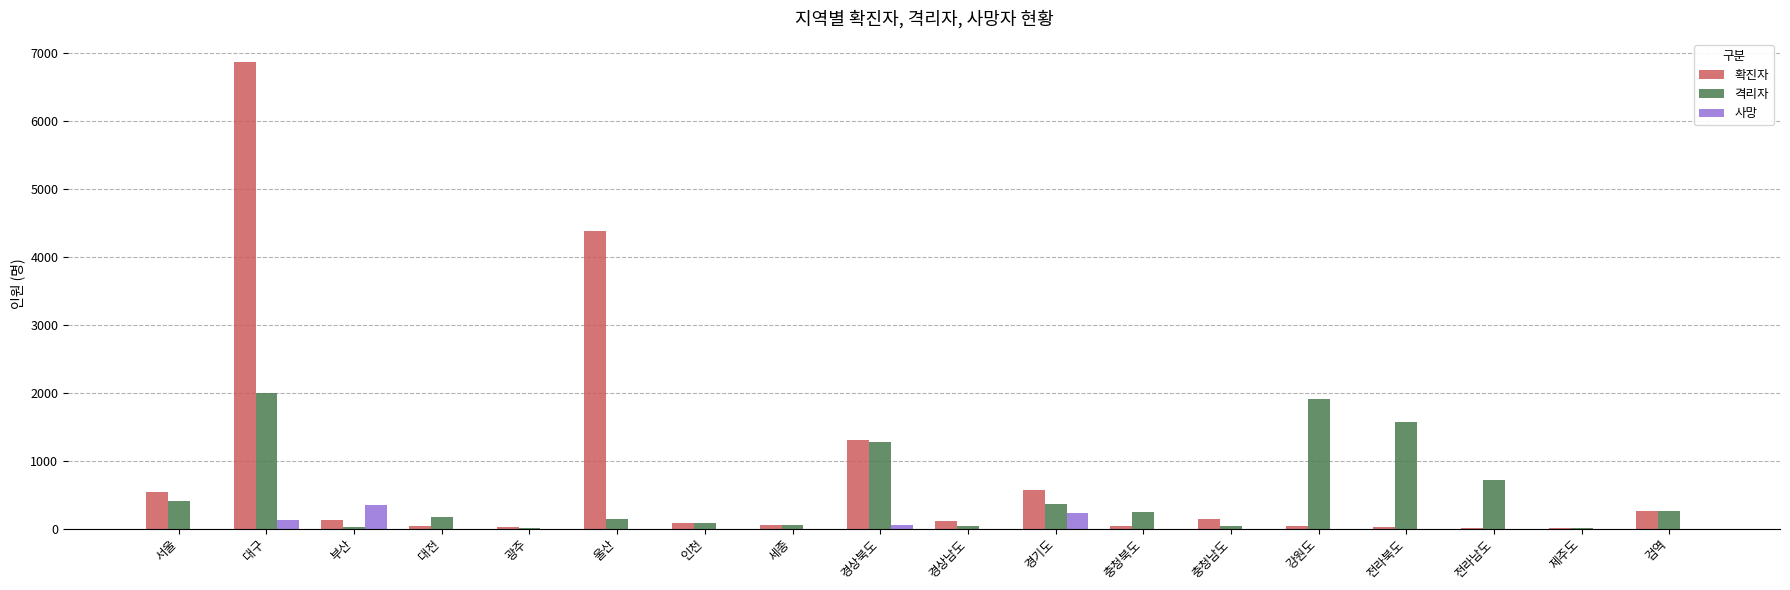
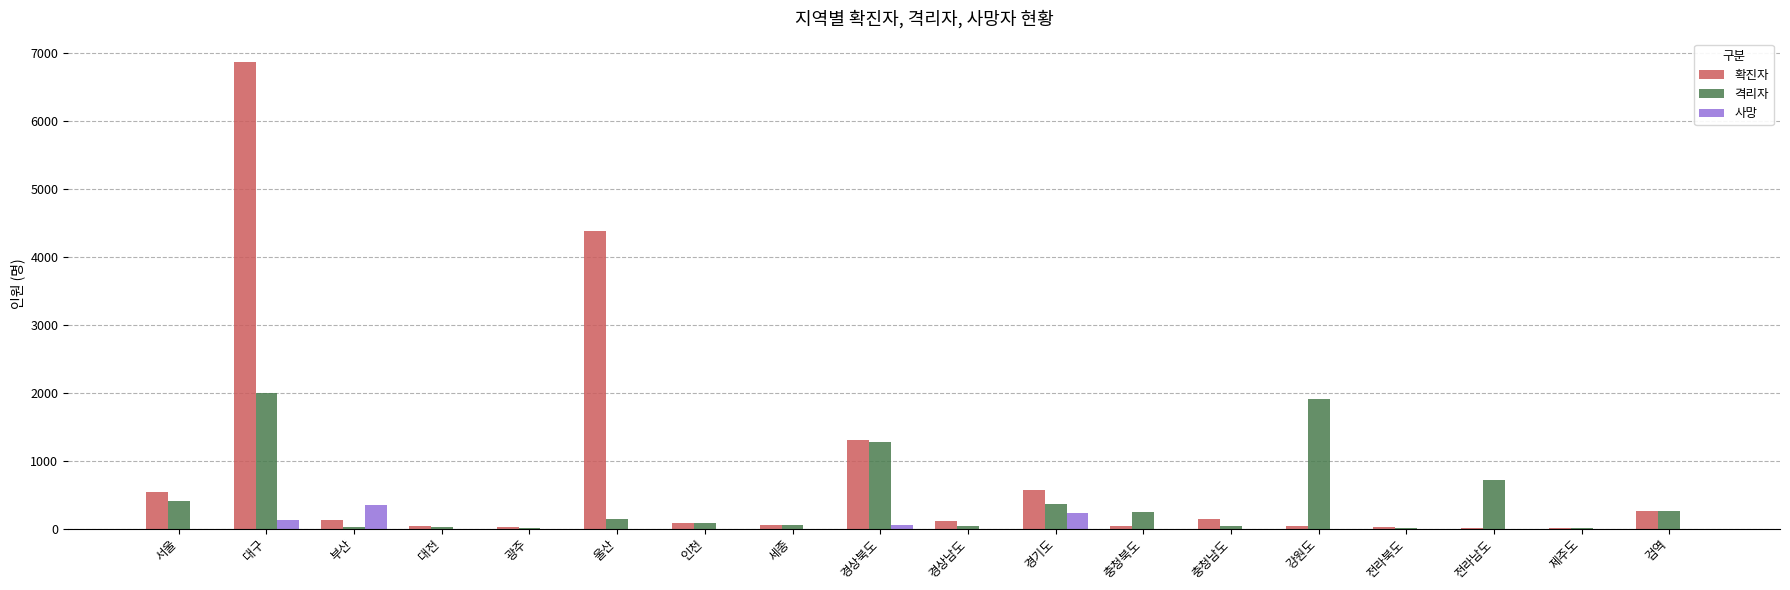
  {
    "확진자": {
      "서울": 500,
      "대구": 6900,
      "부산": 100,
      "대전": 0,
      "울산": 4400,
      "인천": 100,
      "세종": 0,
      "경상북도": 1300,
      "경상남도": 100,
      "경기도": 600,
      "충청북도": 0,
      "충청남도": 100,
      "강원도": 0,
      "검역": 300
    },
    "격리자": {
      "서울": 400,
      "대구": 2000,
-     "대전": 200,
+     "대전": 0,
      "울산": 100,
      "인천": 100,
      "세종": 0,
      "경상북도": 1300,
      "경기도": 400,
      "충청북도": 200,
      "강원도": 1900,
-     "전라북도": 1600,
+     "전라북도": 0,
      "전라남도": 700,
      "검역": 300
    },
    "사망": {
      "서울": 0,
      "대구": 100,
      "부산": 300,
      "대전": 0,
      "광주": 0,
      "울산": 0,
      "인천": 0,
      "세종": 0,
      "경상북도": 0,
      "경상남도": 0,
      "경기도": 200,
      "충청북도": 0,
      "충청남도": 0,
      "강원도": 0,
      "전라북도": 0,
      "전라남도": 0,
      "제주도": 0,
      "검역": 0
    }
  }
